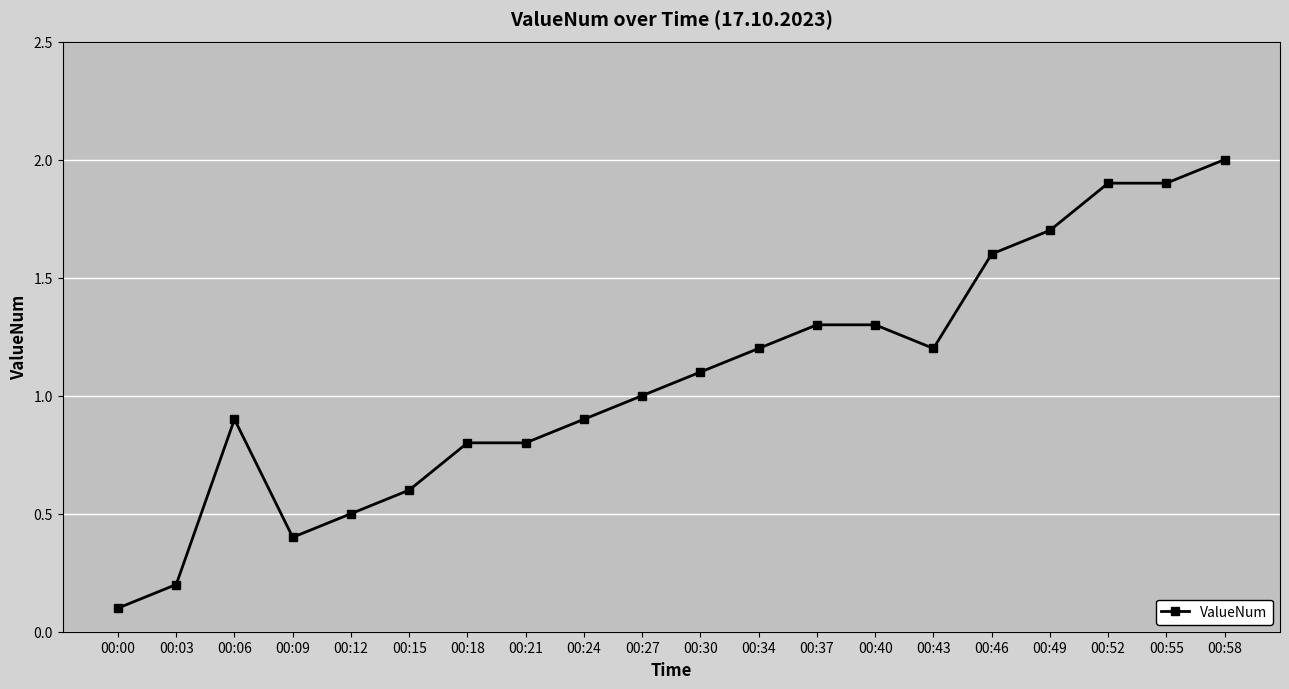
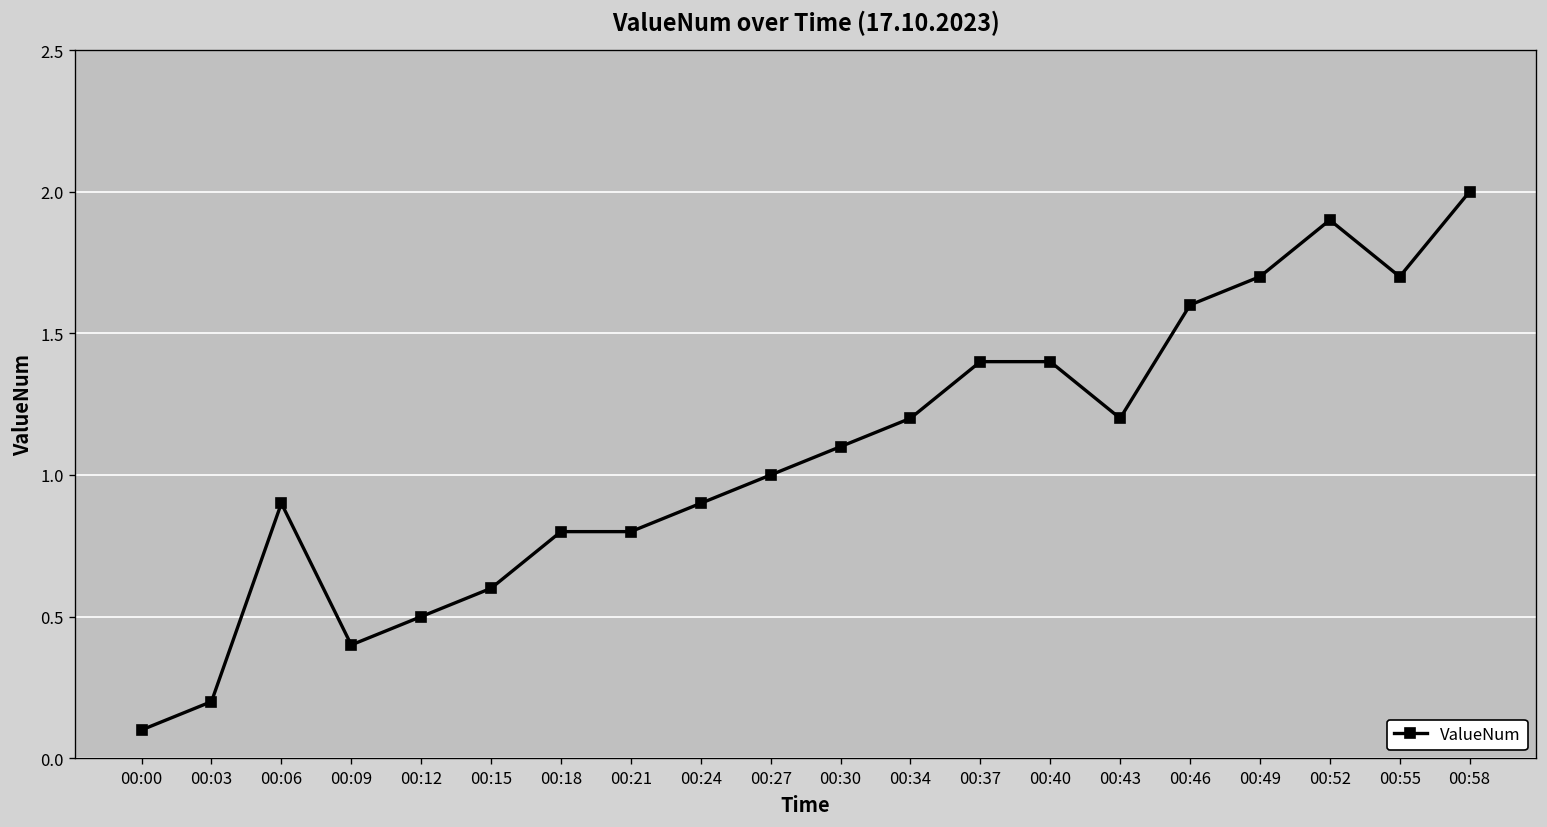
  {
    "00:00": 0.1,
    "00:03": 0.2,
    "00:06": 0.9,
    "00:09": 0.4,
    "00:12": 0.5,
    "00:15": 0.6,
    "00:18": 0.8,
    "00:21": 0.8,
    "00:24": 0.9,
    "00:27": 1.0,
    "00:30": 1.1,
    "00:34": 1.2,
-   "00:37": 1.3,
-   "00:40": 1.3,
+   "00:37": 1.4,
+   "00:40": 1.4,
    "00:43": 1.2,
    "00:46": 1.6,
    "00:49": 1.7,
    "00:52": 1.9,
-   "00:55": 1.9,
+   "00:55": 1.7,
    "00:58": 2.0
  }
